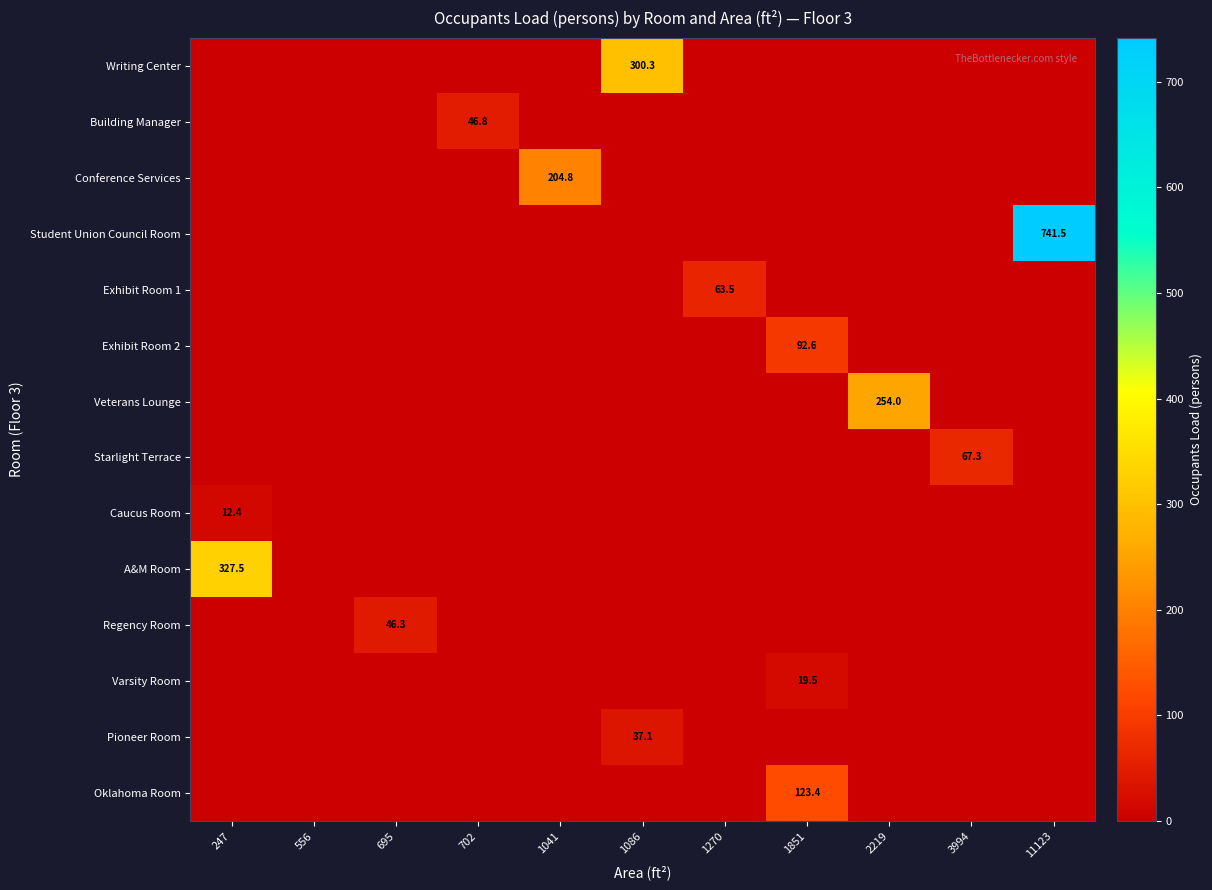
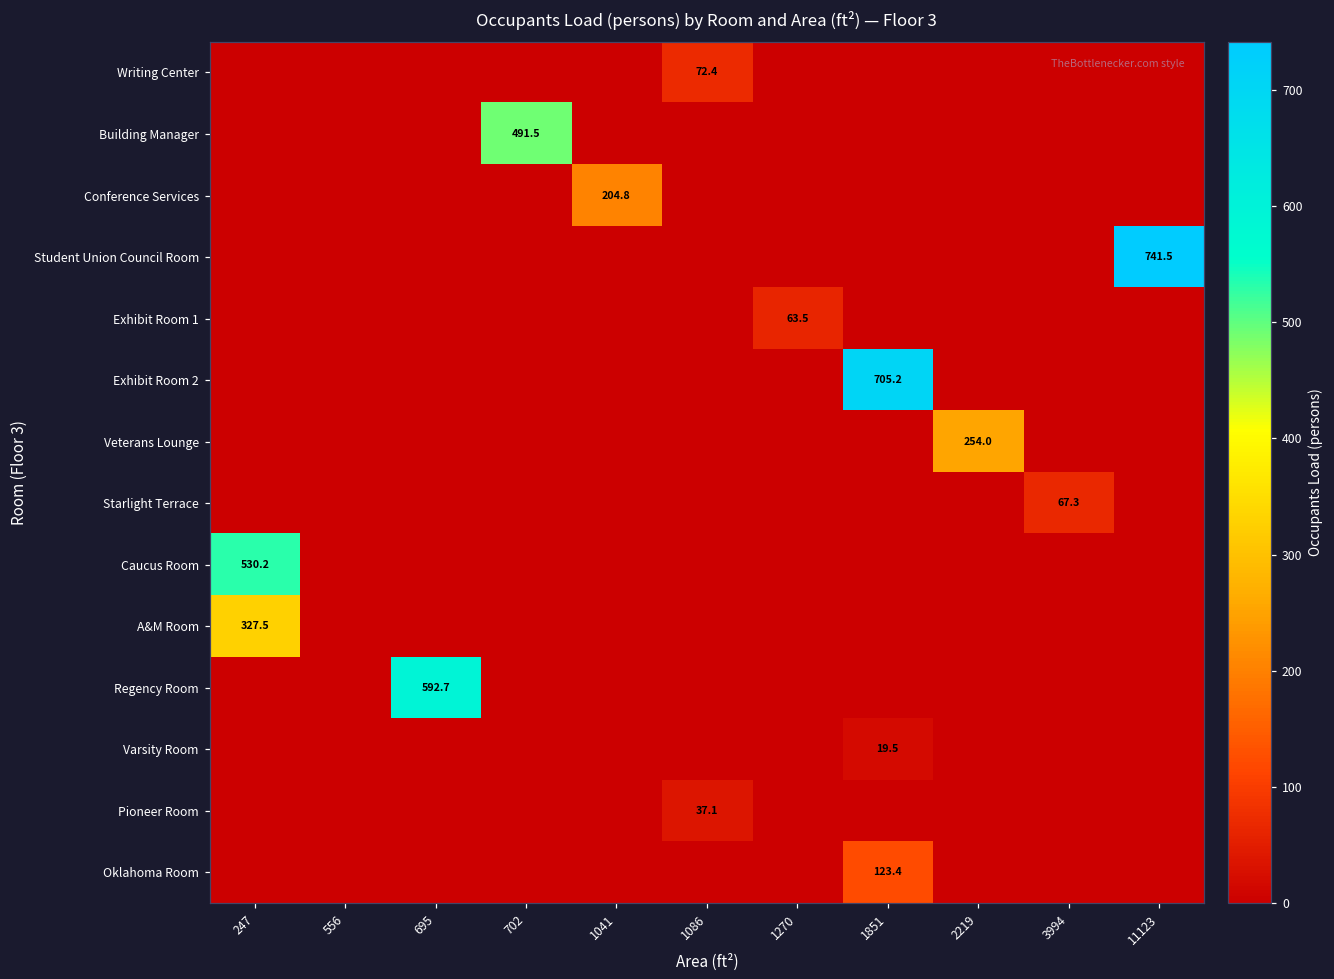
  {
    "Writing Center": {
-     "1086": 300.3
+     "1086": 72.4
    },
    "Building Manager": {
-     "702": 46.8
+     "702": 491.5
    },
    "Conference Services": {
      "1041": 204.8
    },
    "Student Union Council Room": {
      "11123": 741.5
    },
    "Exhibit Room 1": {
      "1270": 63.5
    },
    "Exhibit Room 2": {
-     "1851": 92.6
+     "1851": 705.2
    },
    "Veterans Lounge": {
      "2219": 254.0
    },
    "Starlight Terrace": {
      "3994": 67.3
    },
    "Caucus Room": {
-     "247": 12.4
+     "247": 530.2
    },
    "A&M Room": {
      "247": 327.5
    },
    "Regency Room": {
-     "695": 46.3
+     "695": 592.7
    },
    "Varsity Room": {
      "1851": 19.5
    },
    "Pioneer Room": {
      "1086": 37.1
    },
    "Oklahoma Room": {
      "1851": 123.4
    }
  }
